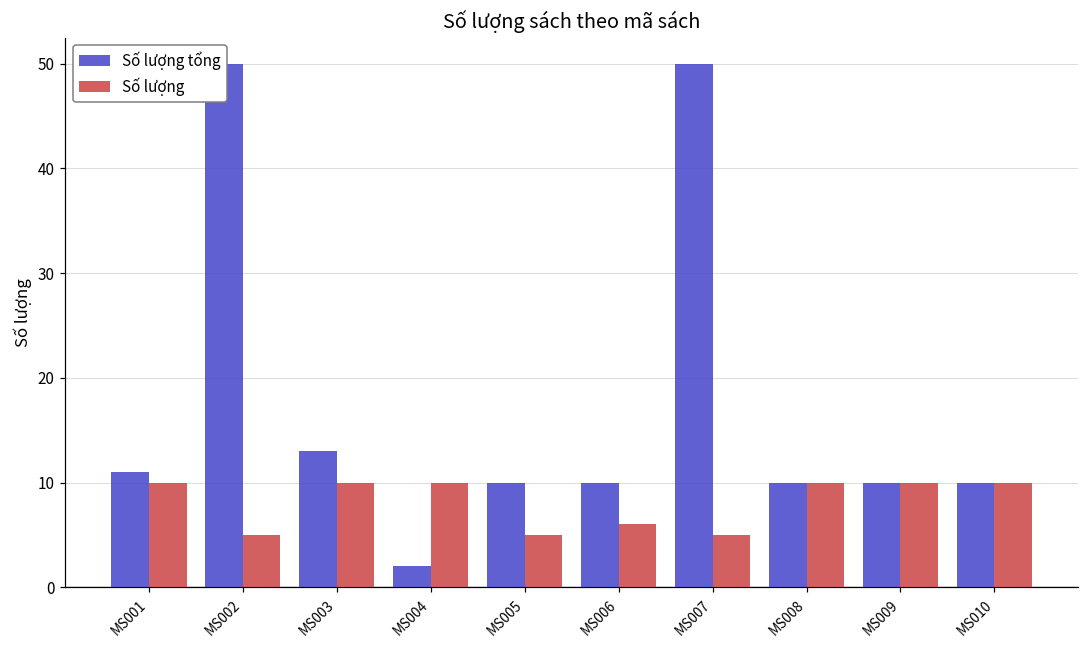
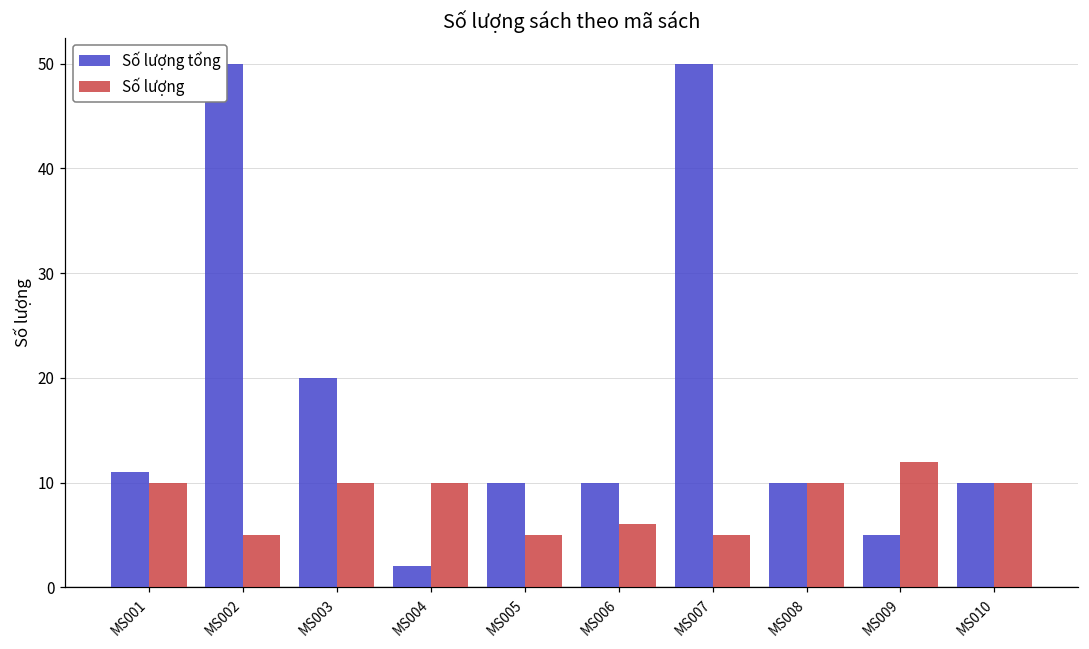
  {
    "Số lượng tổng": {
      "MS001": 11,
-     "MS003": 13,
+     "MS003": 20,
      "MS004": 2,
      "MS005": 10,
      "MS006": 10,
      "MS007": 50,
      "MS008": 10,
-     "MS009": 10,
+     "MS009": 5,
      "MS010": 10
    },
    "Số lượng": {
      "MS001": 10,
      "MS002": 5,
      "MS003": 10,
      "MS004": 10,
      "MS005": 5,
      "MS006": 6,
      "MS007": 5,
      "MS008": 10,
-     "MS009": 10,
+     "MS009": 12,
      "MS010": 10
    }
  }
